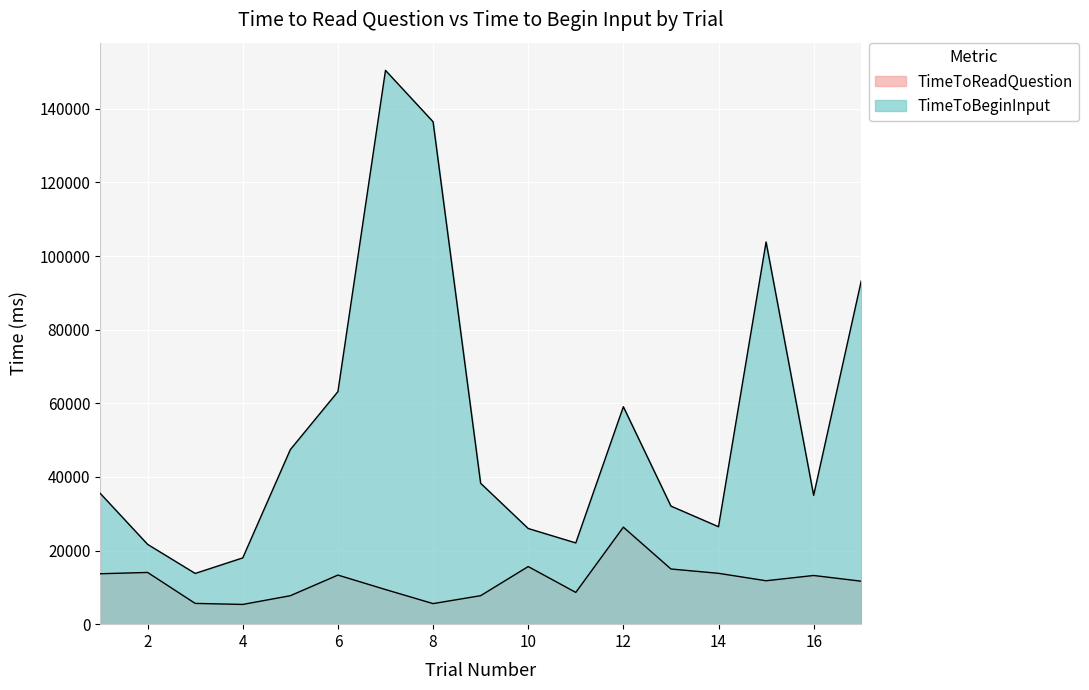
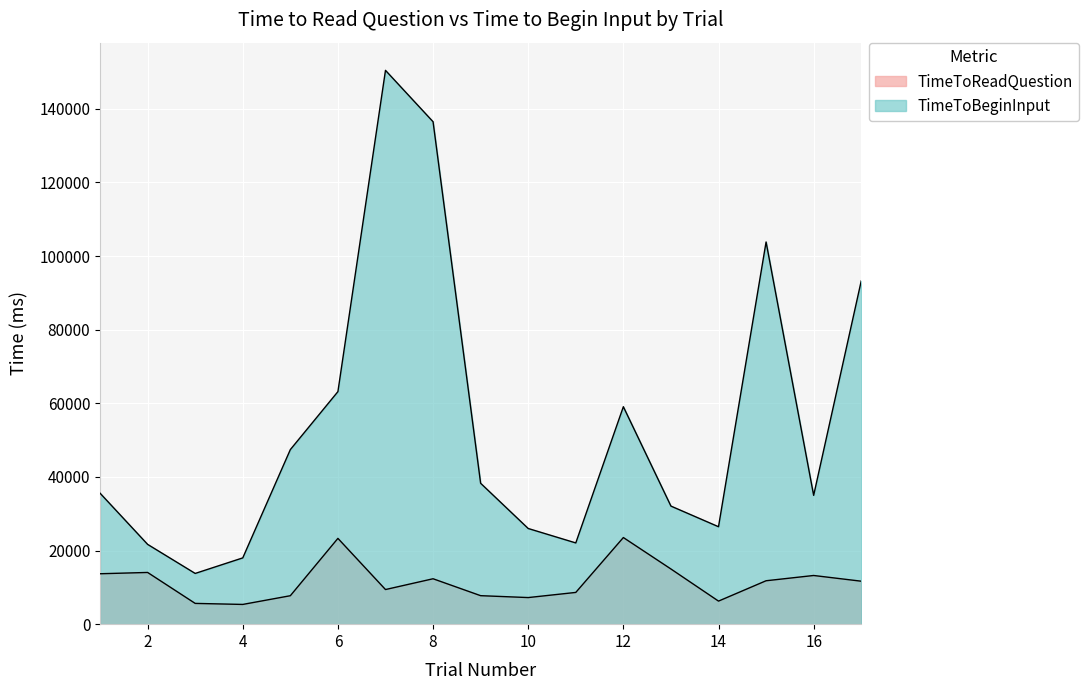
  {
    "TimeToReadQuestion": {
      "2": 14000,
      "4": 5000,
-     "6": 13000,
-     "8": 6000,
-     "10": 16000,
-     "12": 26000,
-     "14": 14000,
+     "6": 23000,
+     "8": 12000,
+     "10": 7000,
+     "12": 24000,
+     "14": 6000,
      "16": 13000
    },
    "TimeToBeginInput": {
      "2": 22000,
      "4": 18000,
      "6": 63000,
      "8": 136000,
      "10": 26000,
      "12": 59000,
      "14": 26000,
      "16": 35000
    }
  }
